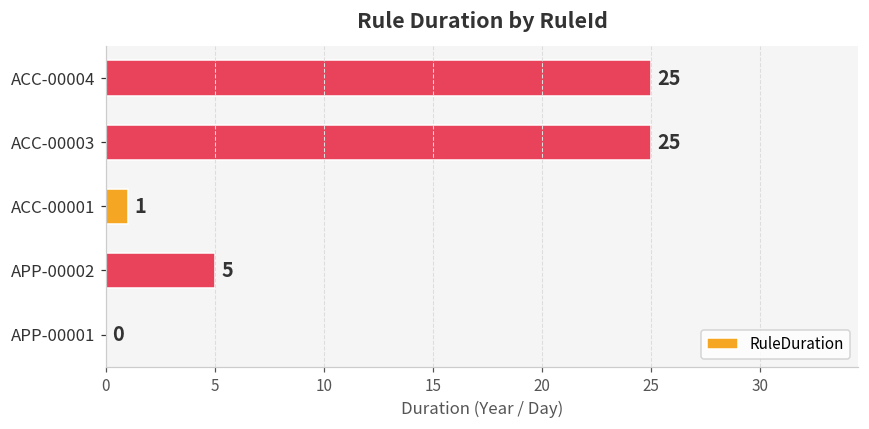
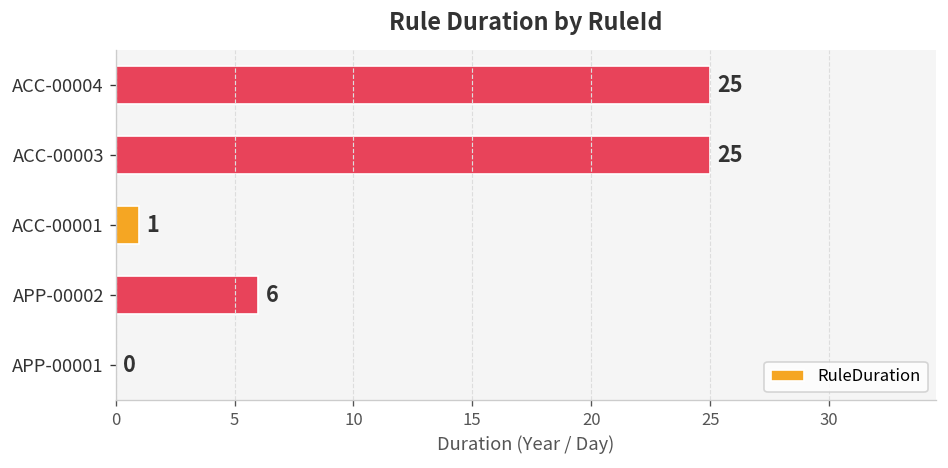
  {
    "ACC-00004": 25,
    "ACC-00003": 25,
    "ACC-00001": 1,
-   "APP-00002": 5,
+   "APP-00002": 6,
    "APP-00001": 0
  }
